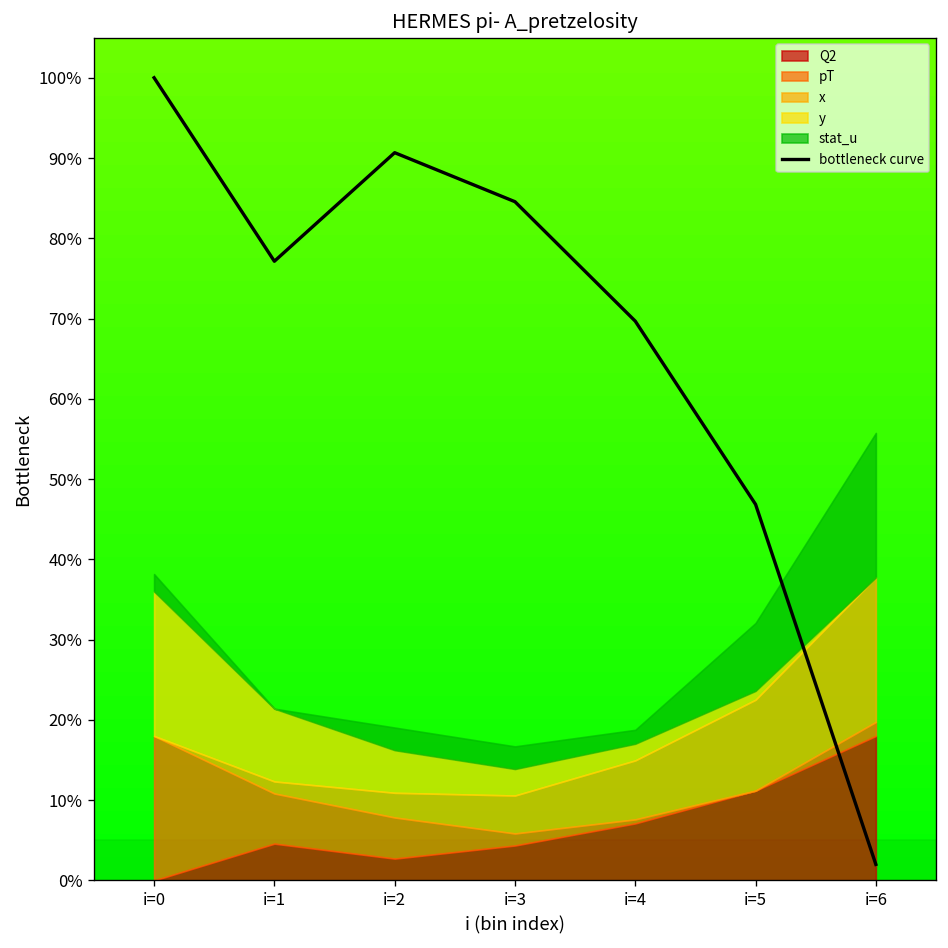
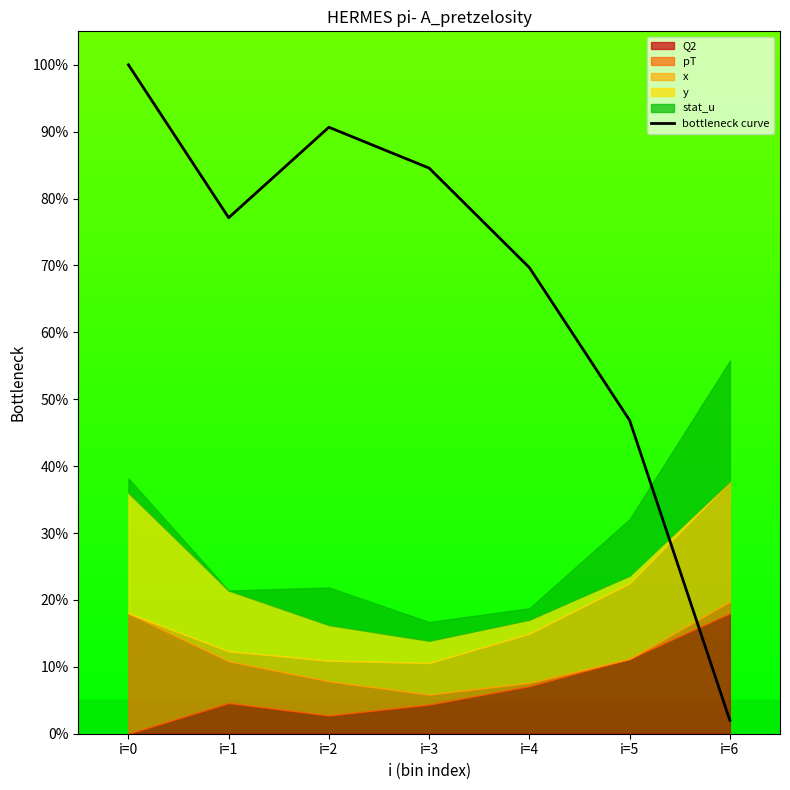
  {
    "bottleneck curve": {
      "i=0": "100%",
      "i=1": "77%",
      "i=2": "91%",
      "i=3": "85%",
      "i=4": "70%",
      "i=5": "47%"
    },
    "Q2": {
      "i=4": "7%",
      "i=6": "18%"
    },
    "pT": {
      "i=1": "6%",
      "i=2": "5%",
      "i=3": "1%",
      "i=4": "0%",
      "i=6": "2%"
    },
    "stat_u": {
      "i=0": "2%",
-     "i=2": "3%",
+     "i=2": "6%",
      "i=3": "3%",
      "i=4": "2%",
      "i=5": "8%",
      "i=6": "18%"
    }
  }
